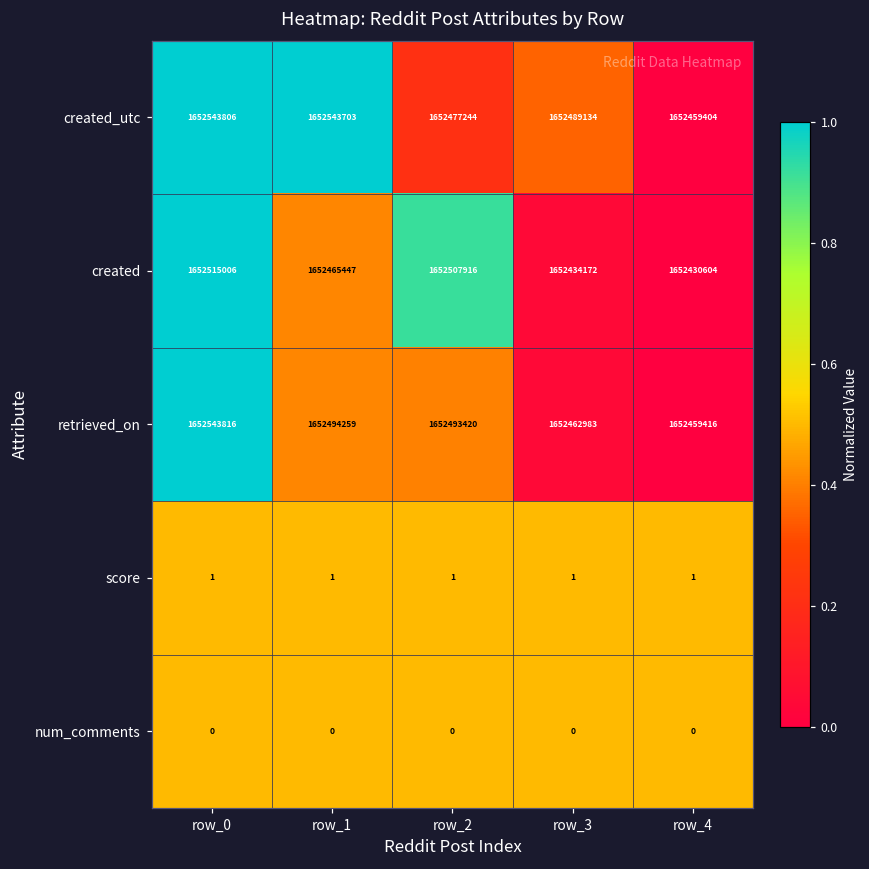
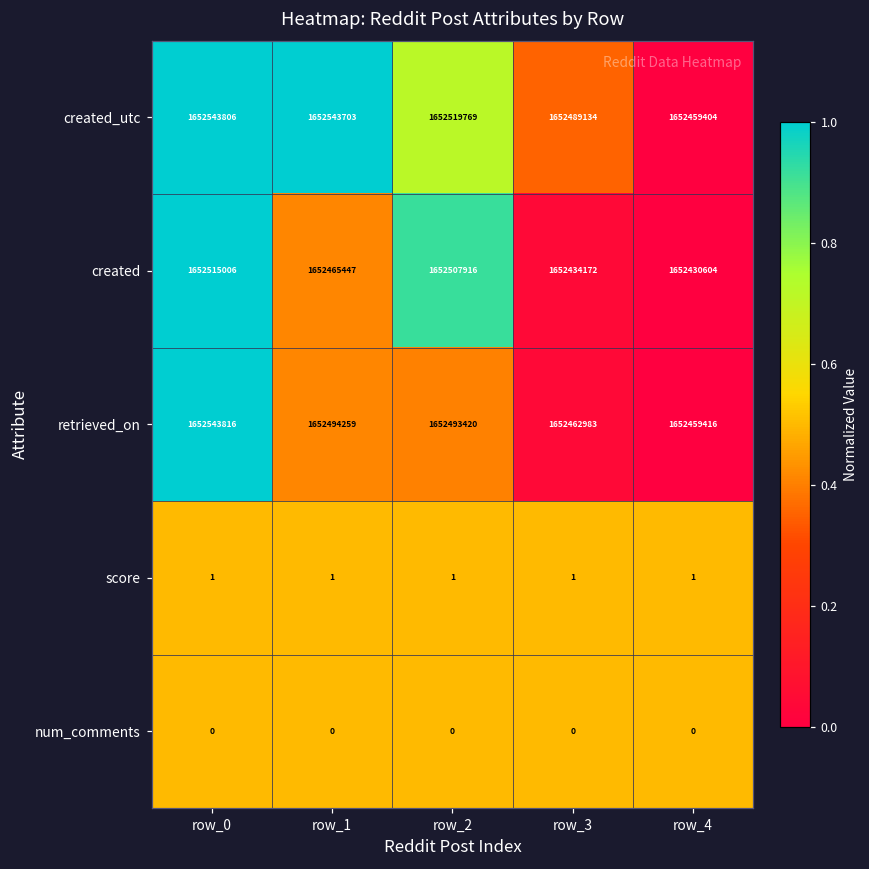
  {
    "created_utc": {
      "row_0": 1652543806,
      "row_1": 1652543703,
-     "row_2": 1652477244,
+     "row_2": 1652519769,
      "row_3": 1652489134
    },
    "created": {
      "row_0": 1652515006,
      "row_1": 1652465447,
      "row_2": 1652507916,
      "row_3": 1652434172,
      "row_4": 1652430604
    },
    "retrieved_on": {
      "row_0": 1652543816,
      "row_1": 1652494259,
      "row_2": 1652493420,
      "row_3": 1652462983,
      "row_4": 1652459416
    },
    "score": {
      "row_0": 1,
      "row_1": 1,
      "row_2": 1,
      "row_3": 1,
      "row_4": 1
    },
    "num_comments": {
      "row_0": 0,
      "row_1": 0,
      "row_2": 0,
      "row_3": 0,
      "row_4": 0
    }
  }
